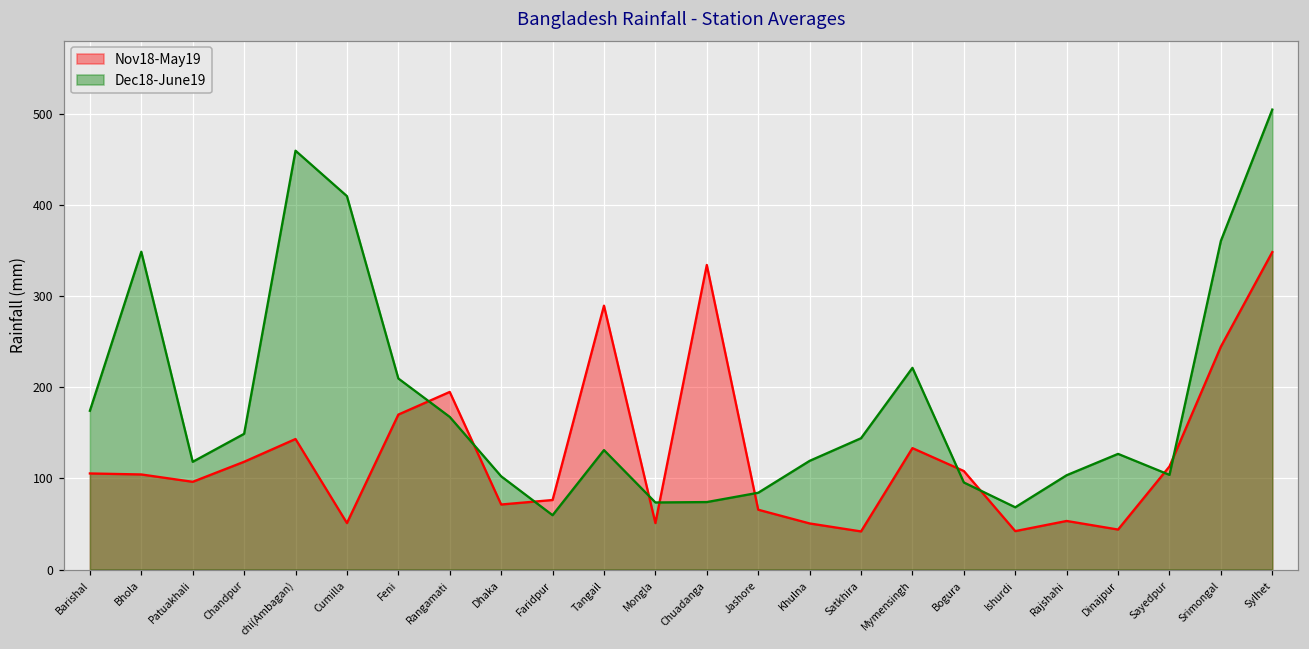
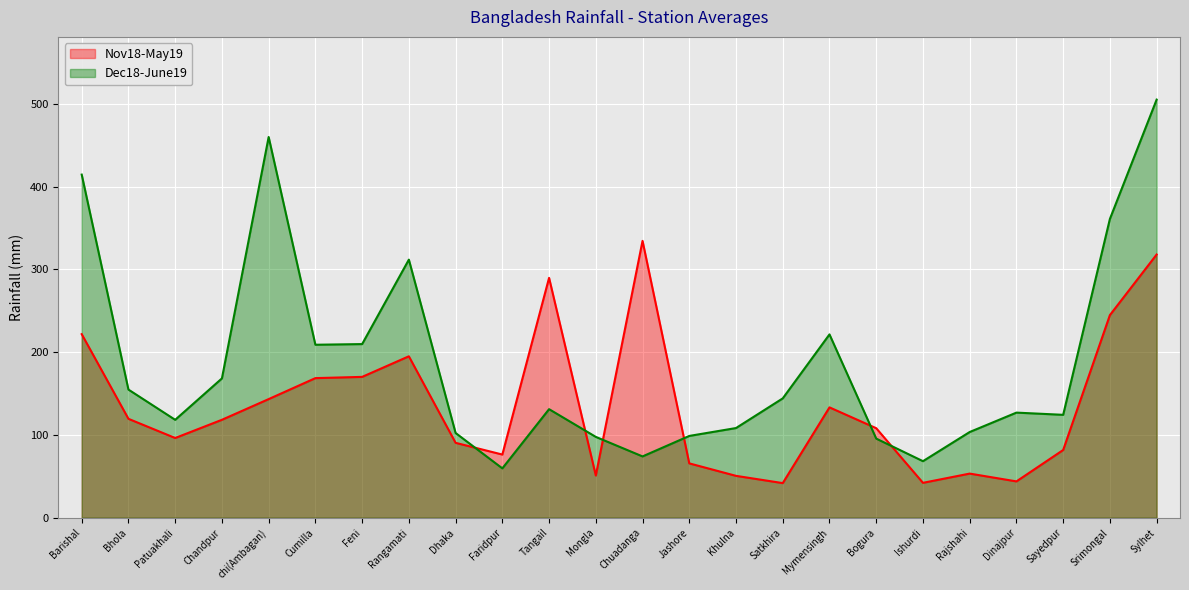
  {
    "Nov18-May19": {
-     "Barishal": 110,
-     "Bhola": 100,
+     "Barishal": 220,
+     "Bhola": 120,
      "Patuakhali": 100,
      "Chandpur": 120,
      "chi(Ambagan)": 140,
-     "Cumilla": 50,
+     "Cumilla": 170,
      "Feni": 170,
      "Rangamati": 200,
-     "Dhaka": 70,
+     "Dhaka": 90,
      "Faridpur": 80,
      "Tangail": 290,
      "Mongla": 50,
      "Chuadanga": 330,
      "Jashore": 70,
      "Khulna": 50,
      "Satkhira": 40,
      "Mymensingh": 130,
      "Bogura": 110,
      "Ishurdi": 40,
      "Rajshahi": 50,
      "Dinajpur": 40,
-     "Sayedpur": 110,
+     "Sayedpur": 80,
      "Srimongal": 240,
-     "Sylhet": 350
+     "Sylhet": 320
    },
    "Dec18-June19": {
-     "Barishal": 170,
-     "Bhola": 350,
+     "Barishal": 410,
+     "Bhola": 150,
      "Patuakhali": 120,
-     "Chandpur": 150,
+     "Chandpur": 170,
      "chi(Ambagan)": 460,
-     "Cumilla": 410,
+     "Cumilla": 210,
      "Feni": 210,
-     "Rangamati": 170,
+     "Rangamati": 310,
      "Dhaka": 100,
      "Faridpur": 60,
      "Tangail": 130,
-     "Mongla": 70,
+     "Mongla": 100,
      "Chuadanga": 70,
-     "Jashore": 80,
-     "Khulna": 120,
+     "Jashore": 100,
+     "Khulna": 110,
      "Satkhira": 140,
      "Mymensingh": 220,
      "Bogura": 100,
      "Ishurdi": 70,
      "Rajshahi": 100,
      "Dinajpur": 130,
-     "Sayedpur": 100,
+     "Sayedpur": 120,
      "Srimongal": 360,
      "Sylhet": 510
    }
  }
